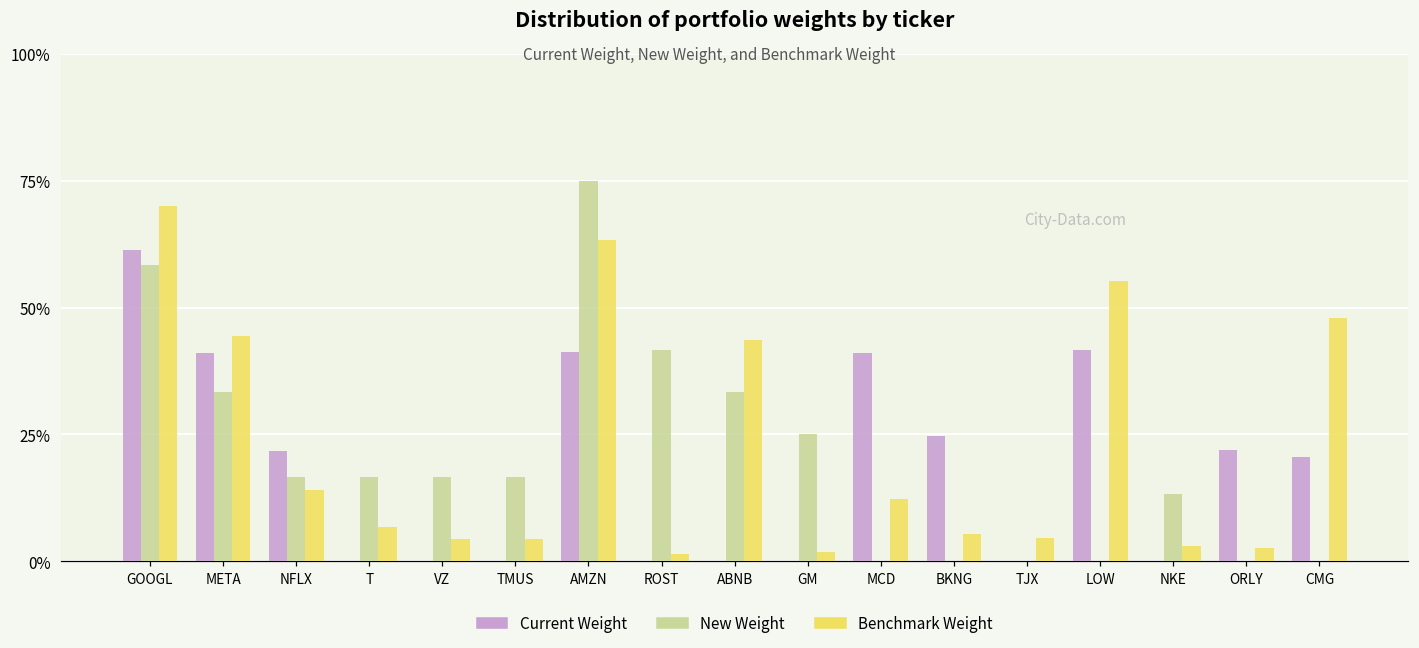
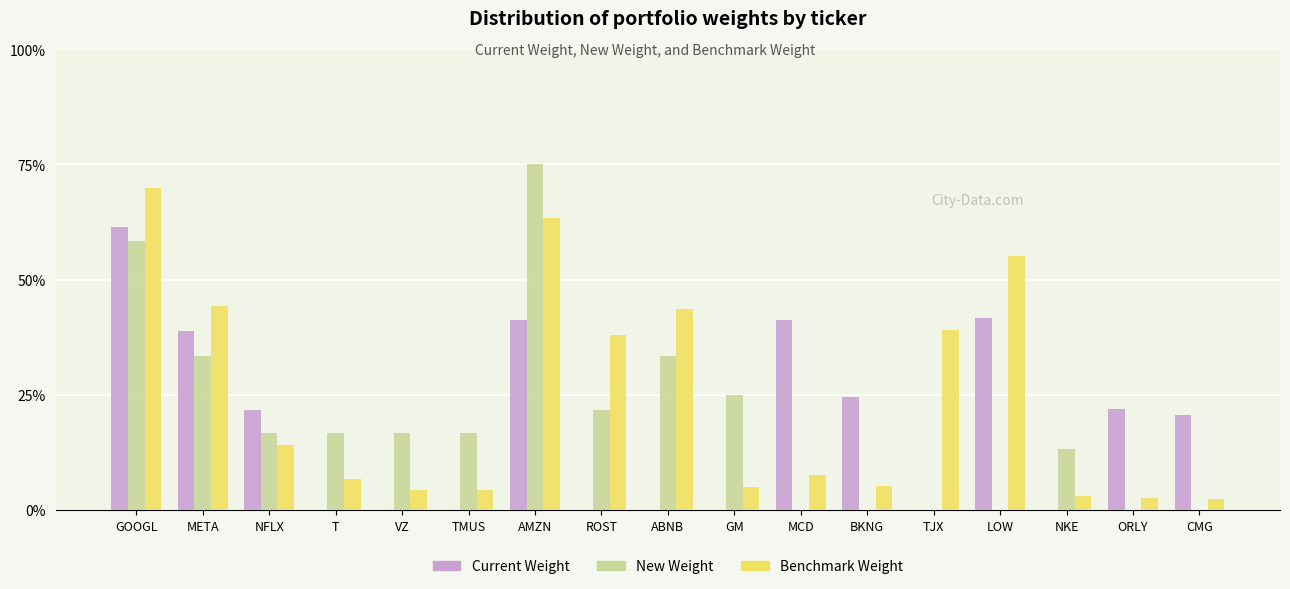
  {
    "Current Weight": {
      "GOOGL": "61%",
-     "META": "41%",
+     "META": "39%",
      "NFLX": "22%",
      "T": "0%",
      "VZ": "0%",
      "TMUS": "0%",
      "AMZN": "41%",
      "ROST": "0%",
      "ABNB": "0%",
      "GM": "0%",
      "MCD": "41%",
      "BKNG": "25%",
      "TJX": "0%",
      "LOW": "42%",
      "NKE": "0%",
      "ORLY": "22%",
      "CMG": "21%"
    },
    "New Weight": {
      "GOOGL": "58%",
      "META": "33%",
      "NFLX": "17%",
      "T": "17%",
      "VZ": "17%",
      "TMUS": "17%",
      "AMZN": "75%",
-     "ROST": "42%",
+     "ROST": "22%",
      "ABNB": "33%",
      "GM": "25%",
      "MCD": "0%",
      "BKNG": "0%",
      "TJX": "0%",
      "LOW": "0%",
      "NKE": "13%",
      "ORLY": "0%",
      "CMG": "0%"
    },
    "Benchmark Weight": {
      "GOOGL": "70%",
      "META": "44%",
      "NFLX": "14%",
      "T": "7%",
      "VZ": "4%",
      "TMUS": "4%",
      "AMZN": "63%",
-     "ROST": "1%",
+     "ROST": "38%",
      "ABNB": "44%",
-     "GM": "2%",
-     "MCD": "12%",
+     "GM": "5%",
+     "MCD": "8%",
      "BKNG": "5%",
-     "TJX": "5%",
+     "TJX": "39%",
      "LOW": "55%",
      "NKE": "3%",
      "ORLY": "3%",
-     "CMG": "48%"
+     "CMG": "2%"
    }
  }
